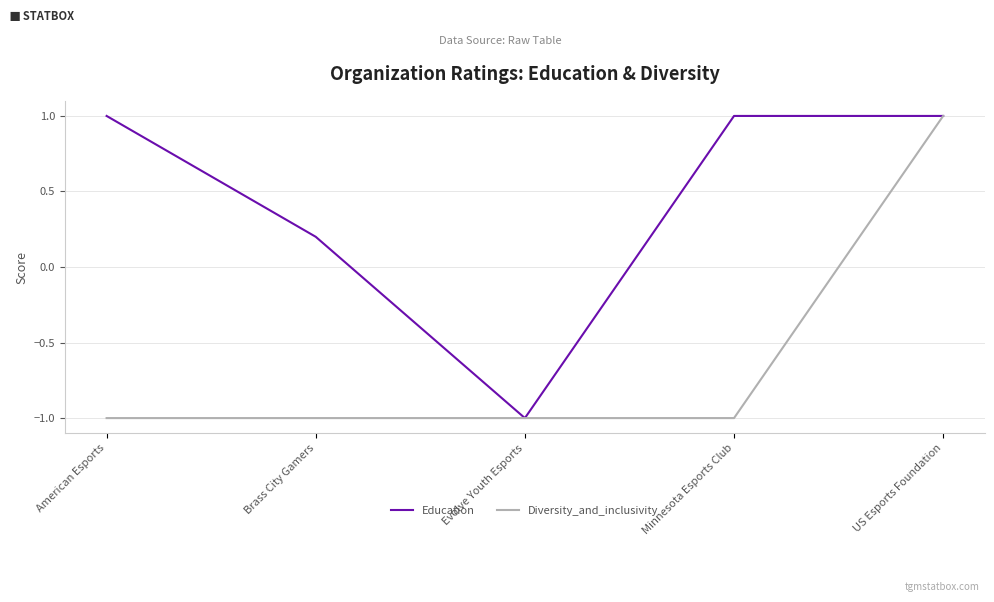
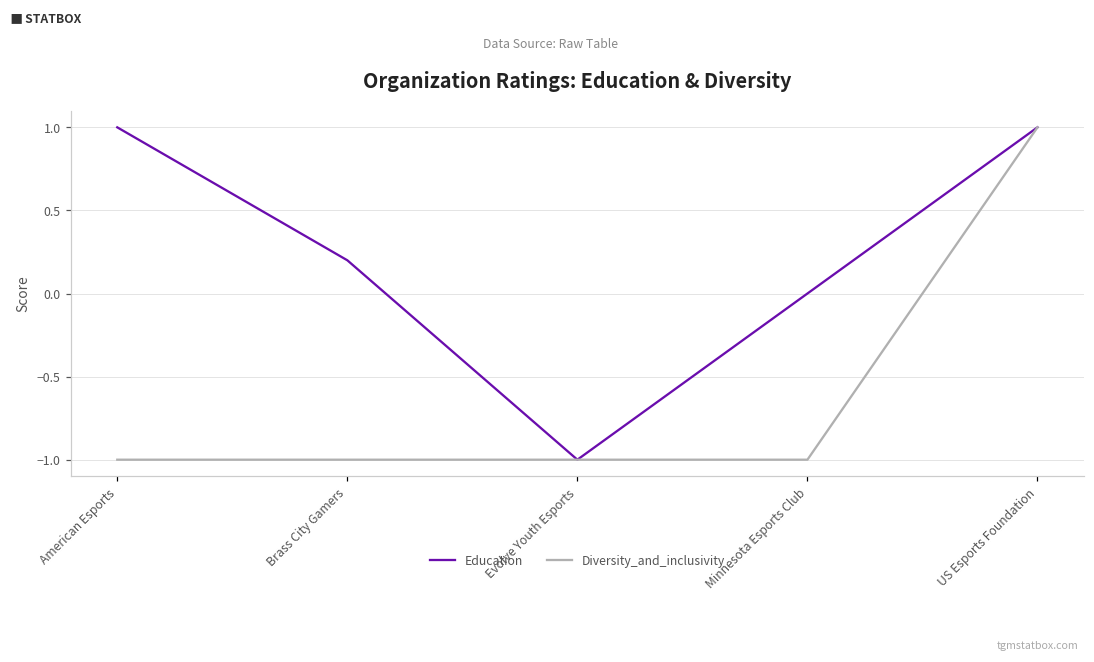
  {
    "Education": {
      "American Esports": 1,
      "Brass City Gamers": 0.20,
-     "Minnesota Esports Club": 1
+     "Minnesota Esports Club": 0
    },
    "Diversity_and_inclusivity": {
      "American Esports": -1,
      "Brass City Gamers": -1,
      "Minnesota Esports Club": -1
    }
  }
